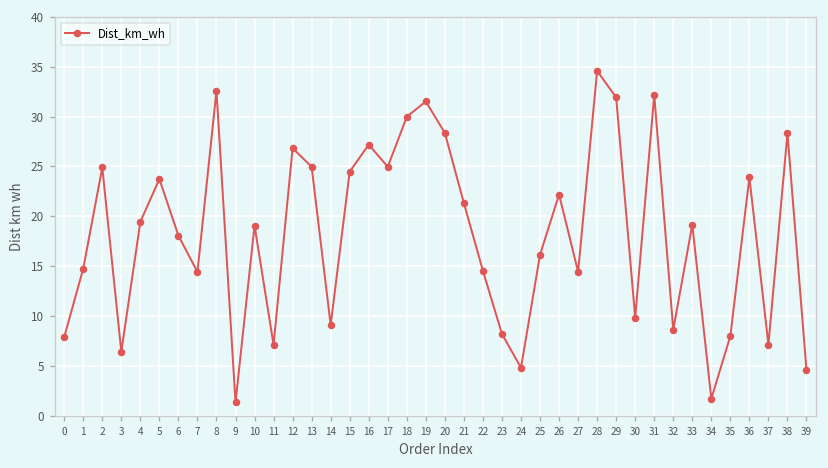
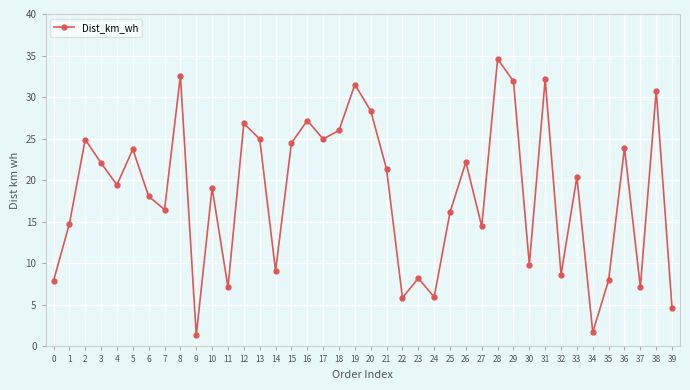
  {
    "0": 8,
    "1": 15,
    "2": 25,
-   "3": 6,
+   "3": 22,
    "4": 19,
    "5": 24,
    "6": 18,
-   "7": 14,
+   "7": 16,
    "8": 33,
    "9": 1,
    "10": 19,
    "11": 7,
    "12": 27,
    "13": 25,
    "14": 9,
    "15": 24,
    "16": 27,
    "17": 25,
-   "18": 30,
+   "18": 26,
    "19": 32,
    "20": 28,
    "21": 21,
-   "22": 15,
+   "22": 6,
    "23": 8,
-   "24": 5,
+   "24": 6,
    "25": 16,
    "26": 22,
    "27": 14,
    "28": 35,
    "29": 32,
    "30": 10,
    "31": 32,
    "32": 9,
-   "33": 19,
+   "33": 20,
    "34": 2,
    "35": 8,
    "36": 24,
    "37": 7,
-   "38": 28,
+   "38": 31,
    "39": 5
  }
